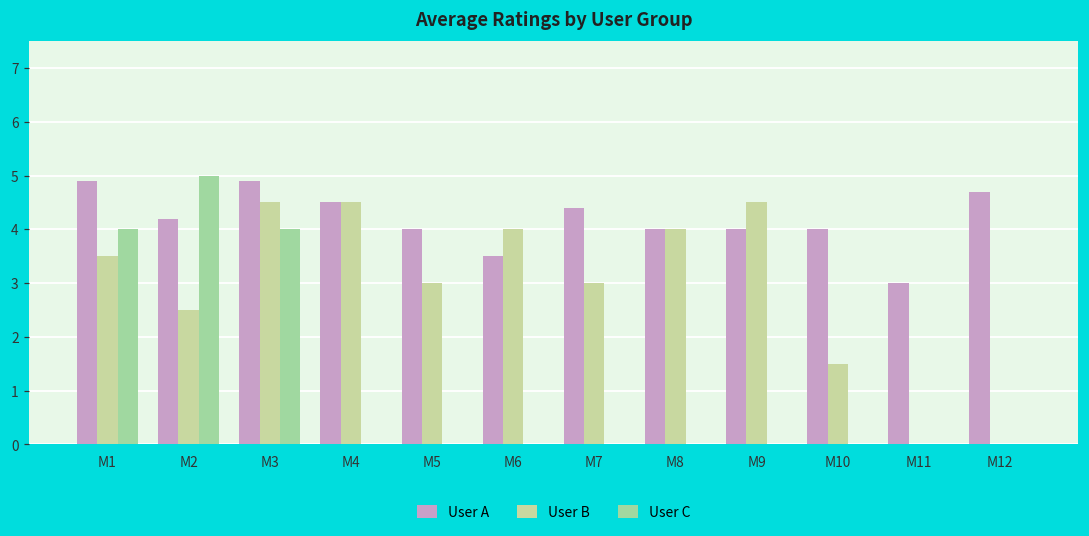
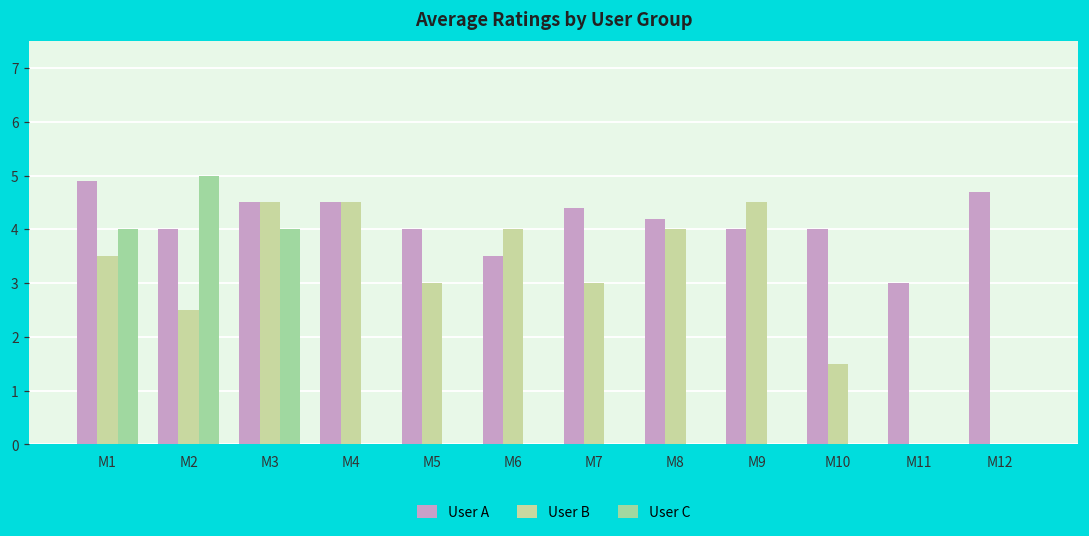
  {
    "User A": {
      "M1": 4.9,
-     "M2": 4.2,
-     "M3": 4.9,
+     "M2": 4.0,
+     "M3": 4.5,
      "M4": 4.5,
      "M5": 4.0,
      "M6": 3.5,
      "M7": 4.4,
-     "M8": 4.0,
+     "M8": 4.2,
      "M9": 4.0,
      "M10": 4.0,
      "M11": 3.0,
      "M12": 4.7
    }
  }
